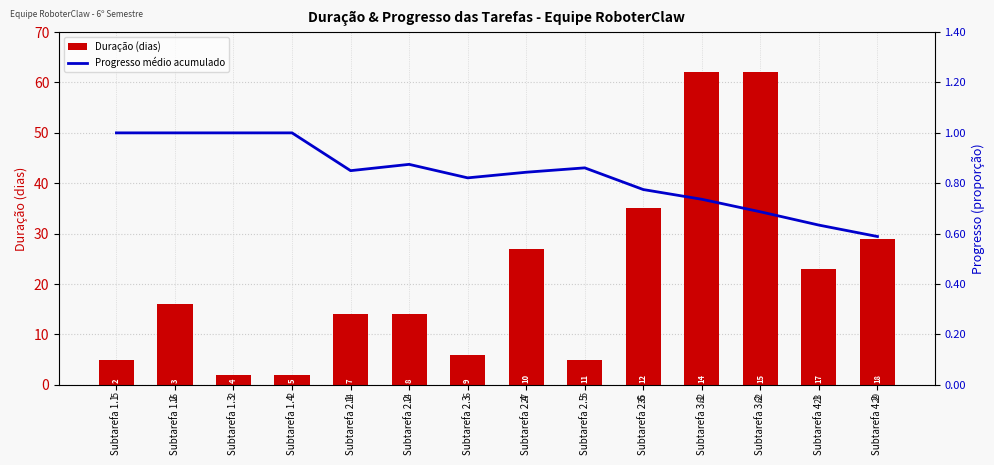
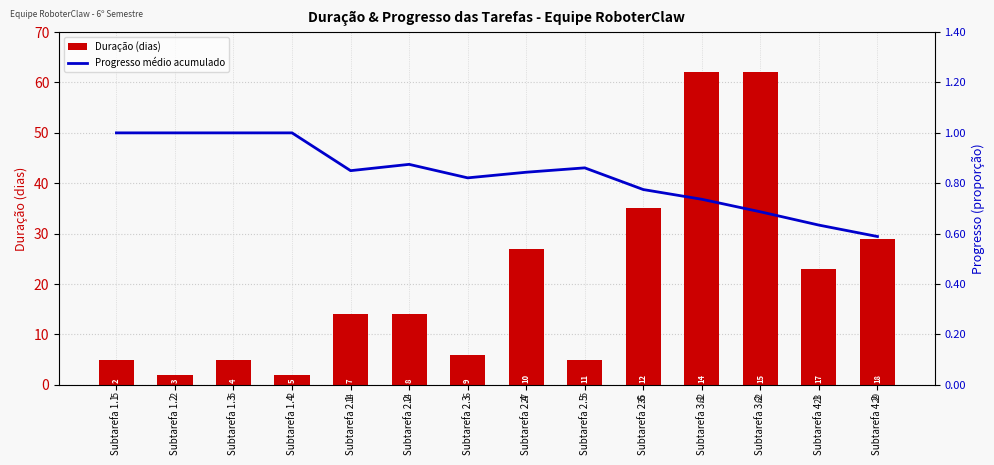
  {
    "Duração (dias)": {
-     "Subtarefa 1.2": 16,
-     "Subtarefa 1.3": 2,
+     "Subtarefa 1.2": 2,
+     "Subtarefa 1.3": 5,
      "Subtarefa 1.4": 2
    }
  }
